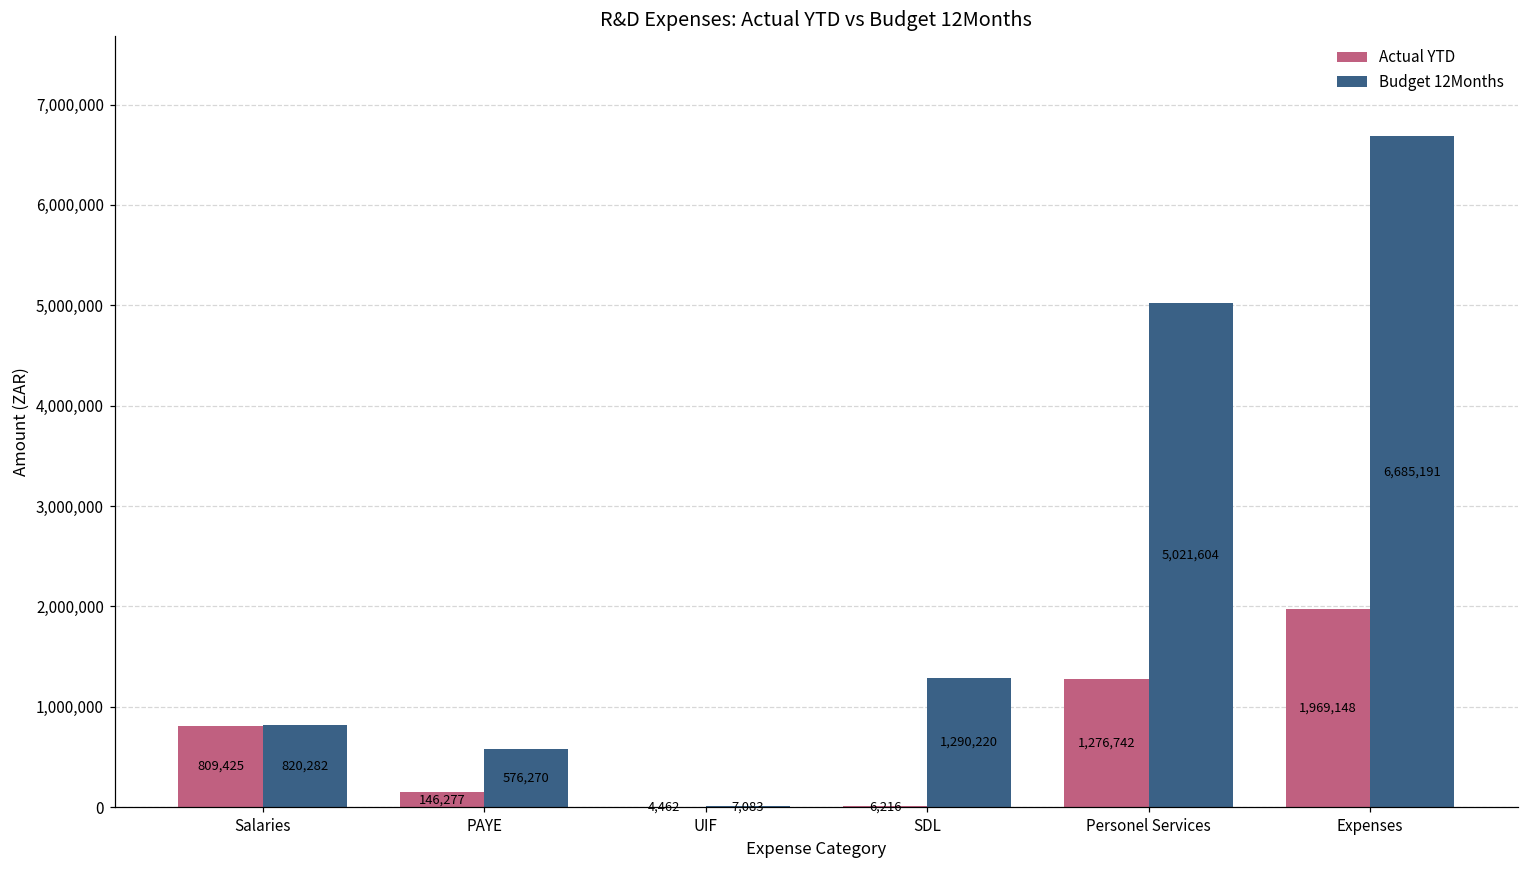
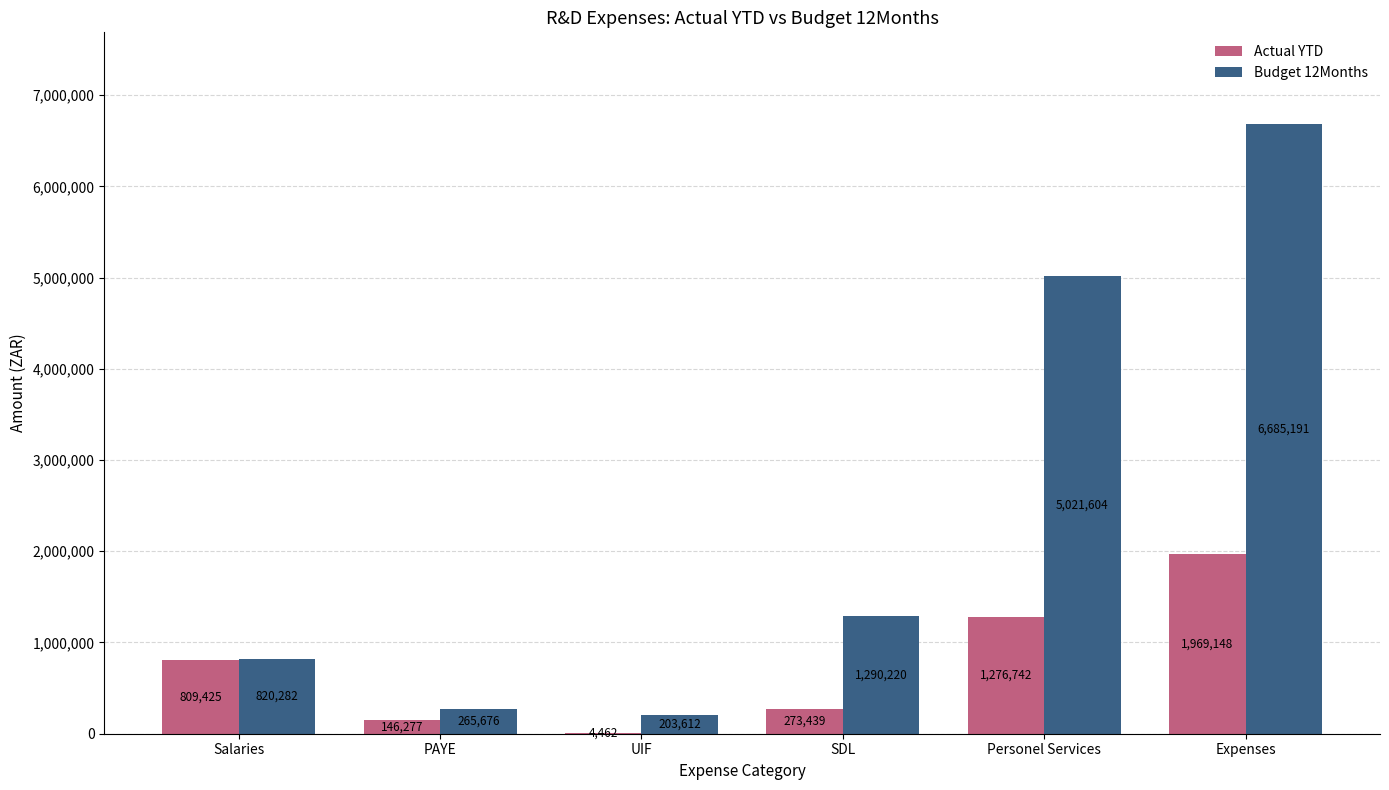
  {
    "Actual YTD": {
      "Salaries": "809,425",
      "PAYE": "146,277",
      "UIF": "4,462",
-     "SDL": "6,216",
+     "SDL": "273,439",
      "Personel Services": "1,276,742",
      "Expenses": "1,969,148"
    },
    "Budget 12Months": {
      "Salaries": "820,282",
-     "PAYE": "576,270",
-     "UIF": "7,083",
+     "PAYE": "265,676",
+     "UIF": "203,612",
      "SDL": "1,290,220",
      "Personel Services": "5,021,604",
      "Expenses": "6,685,191"
    }
  }
